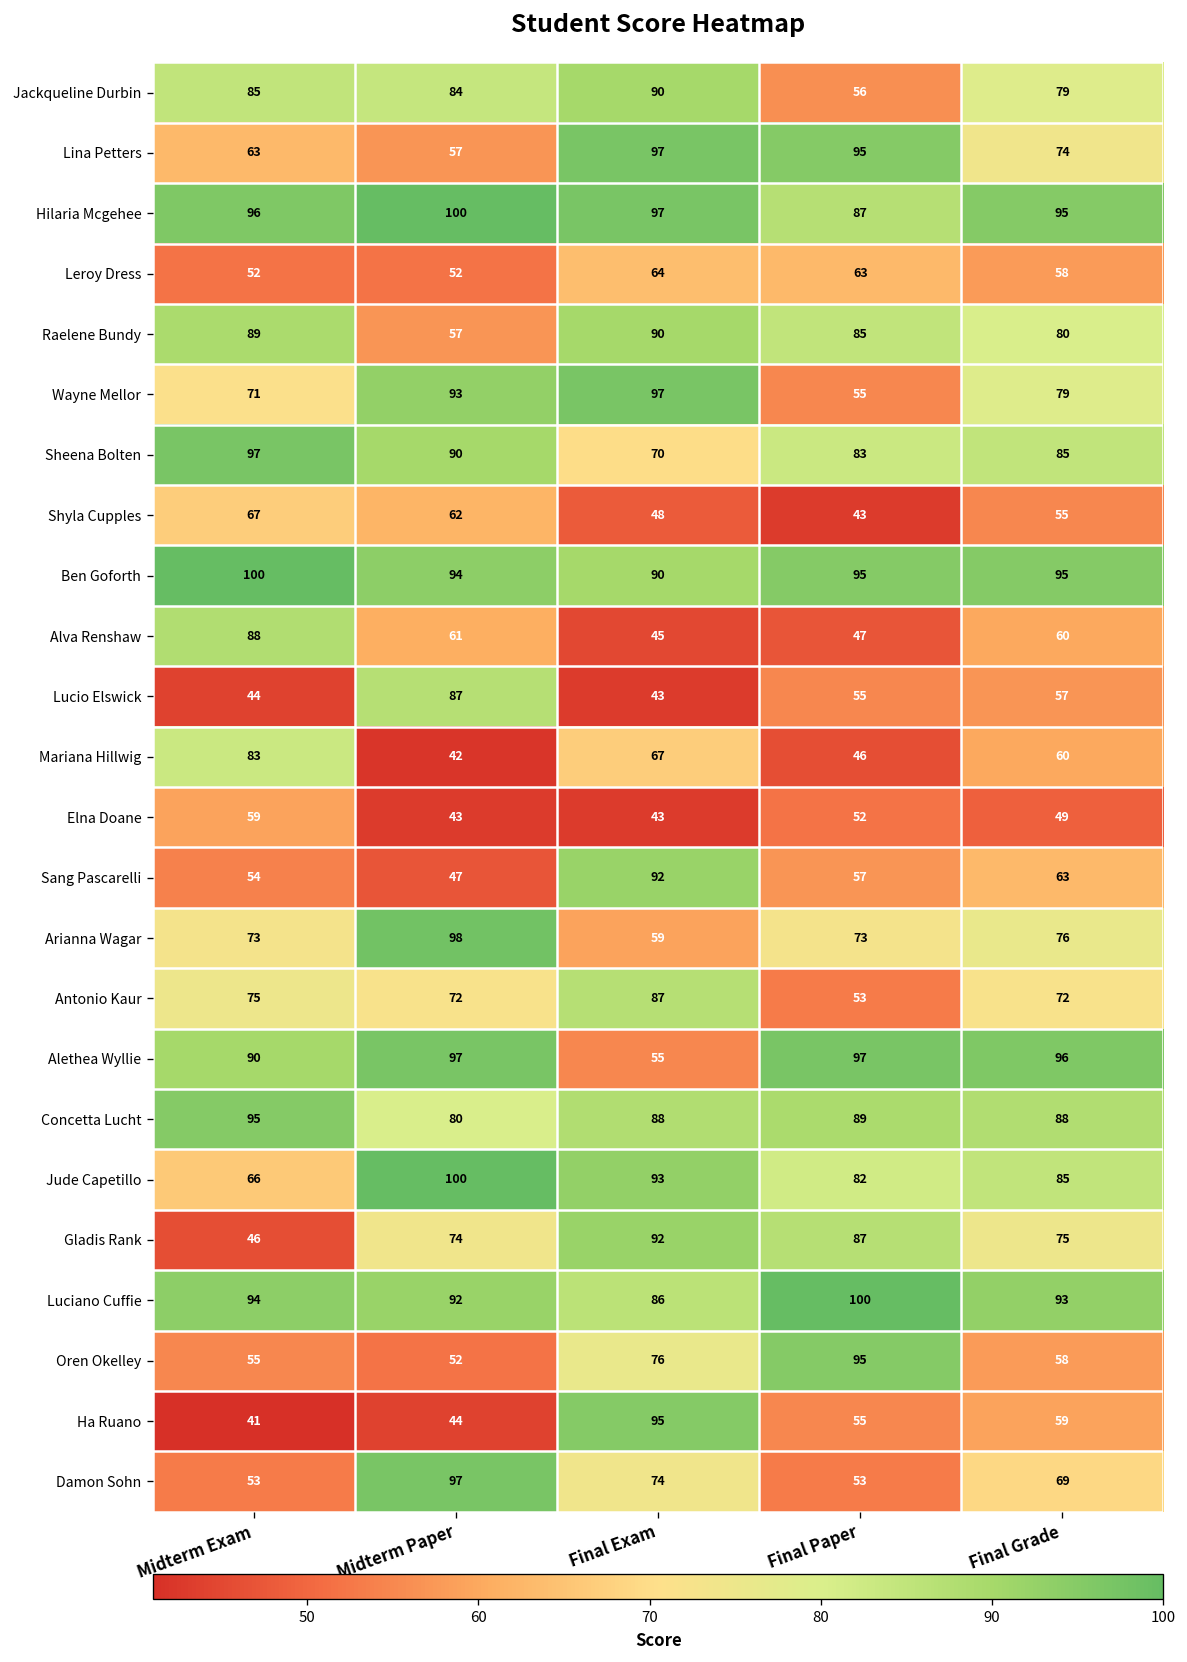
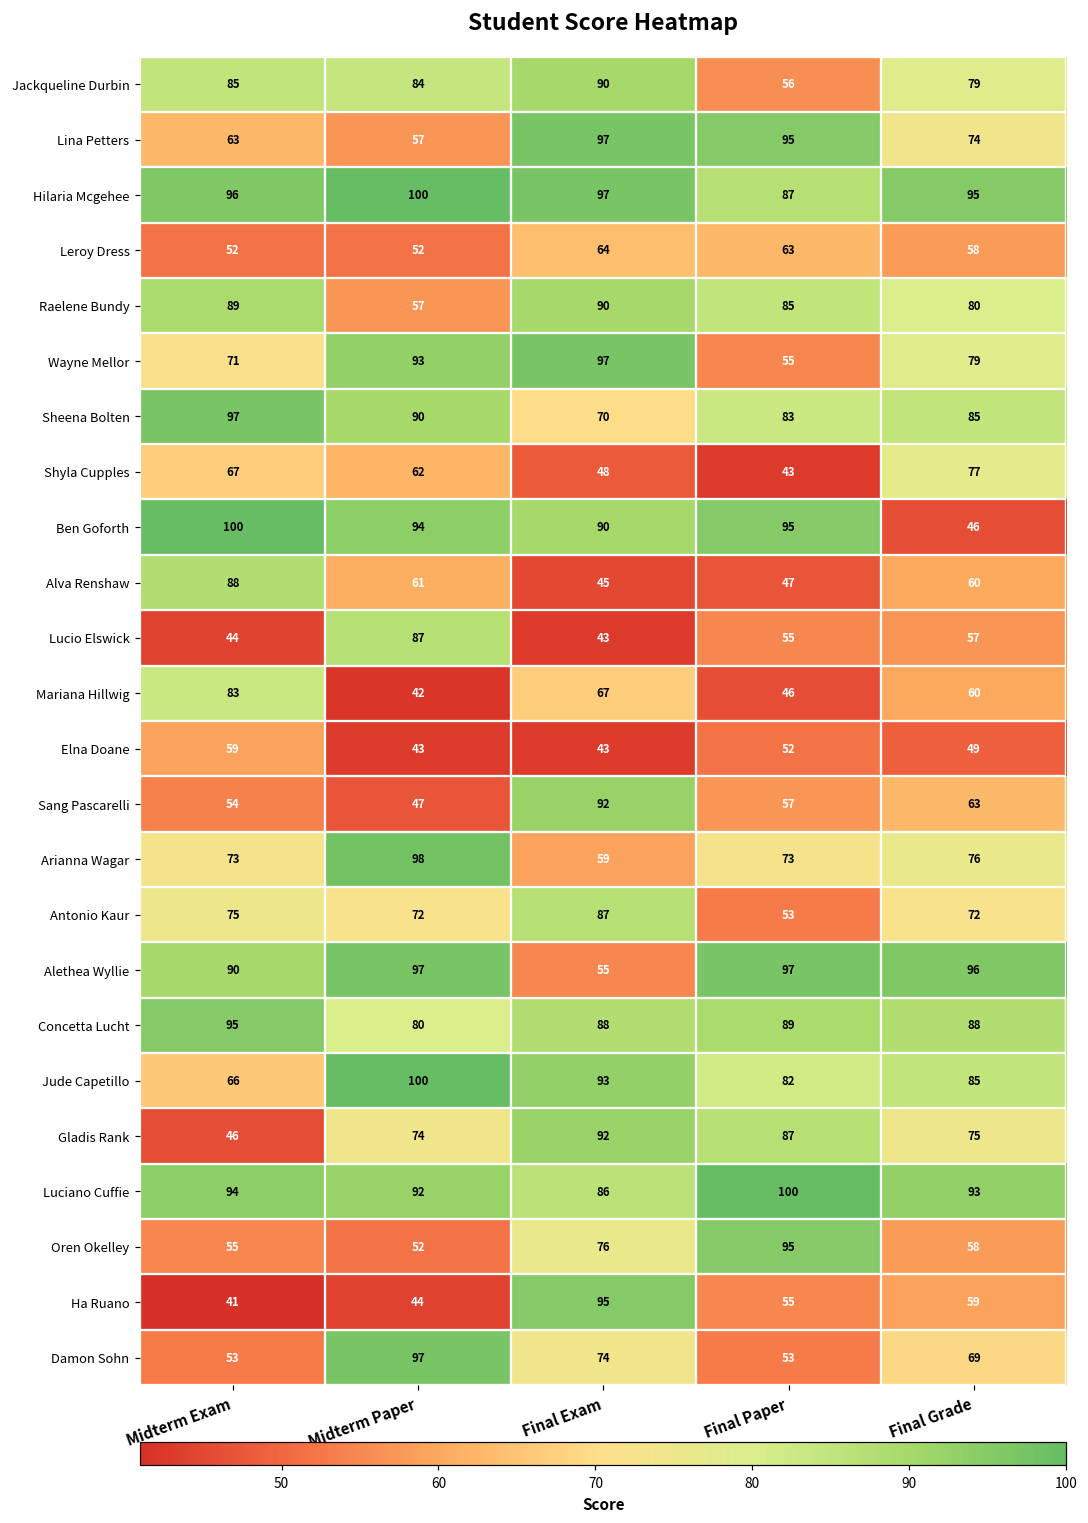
  {
    "Jackqueline Durbin": {
      "Midterm Exam": 85,
      "Midterm Paper": 84,
      "Final Exam": 90,
      "Final Paper": 56,
      "Final Grade": 79
    },
    "Lina Petters": {
      "Midterm Exam": 63,
      "Midterm Paper": 57,
      "Final Exam": 97,
      "Final Paper": 95,
      "Final Grade": 74
    },
    "Hilaria Mcgehee": {
      "Midterm Exam": 96,
      "Midterm Paper": 100,
      "Final Exam": 97,
      "Final Paper": 87,
      "Final Grade": 95
    },
    "Leroy Dress": {
      "Midterm Exam": 52,
      "Midterm Paper": 52,
      "Final Exam": 64,
      "Final Paper": 63,
      "Final Grade": 58
    },
    "Raelene Bundy": {
      "Midterm Exam": 89,
      "Midterm Paper": 57,
      "Final Exam": 90,
      "Final Paper": 85,
      "Final Grade": 80
    },
    "Wayne Mellor": {
      "Midterm Exam": 71,
      "Midterm Paper": 93,
      "Final Exam": 97,
      "Final Paper": 55,
      "Final Grade": 79
    },
    "Sheena Bolten": {
      "Midterm Exam": 97,
      "Midterm Paper": 90,
      "Final Exam": 70,
      "Final Paper": 83,
      "Final Grade": 85
    },
    "Shyla Cupples": {
      "Midterm Exam": 67,
      "Midterm Paper": 62,
      "Final Exam": 48,
      "Final Paper": 43,
-     "Final Grade": 55
+     "Final Grade": 77
    },
    "Ben Goforth": {
      "Midterm Exam": 100,
      "Midterm Paper": 94,
      "Final Exam": 90,
      "Final Paper": 95,
-     "Final Grade": 95
+     "Final Grade": 46
    },
    "Alva Renshaw": {
      "Midterm Exam": 88,
      "Midterm Paper": 61,
      "Final Exam": 45,
      "Final Paper": 47,
      "Final Grade": 60
    },
    "Lucio Elswick": {
      "Midterm Exam": 44,
      "Midterm Paper": 87,
      "Final Exam": 43,
      "Final Paper": 55,
      "Final Grade": 57
    },
    "Mariana Hillwig": {
      "Midterm Exam": 83,
      "Midterm Paper": 42,
      "Final Exam": 67,
      "Final Paper": 46,
      "Final Grade": 60
    },
    "Elna Doane": {
      "Midterm Exam": 59,
      "Midterm Paper": 43,
      "Final Exam": 43,
      "Final Paper": 52,
      "Final Grade": 49
    },
    "Sang Pascarelli": {
      "Midterm Exam": 54,
      "Midterm Paper": 47,
      "Final Exam": 92,
      "Final Paper": 57,
      "Final Grade": 63
    },
    "Arianna Wagar": {
      "Midterm Exam": 73,
      "Midterm Paper": 98,
      "Final Exam": 59,
      "Final Paper": 73,
      "Final Grade": 76
    },
    "Antonio Kaur": {
      "Midterm Exam": 75,
      "Midterm Paper": 72,
      "Final Exam": 87,
      "Final Paper": 53,
      "Final Grade": 72
    },
    "Alethea Wyllie": {
      "Midterm Exam": 90,
      "Midterm Paper": 97,
      "Final Exam": 55,
      "Final Paper": 97,
      "Final Grade": 96
    },
    "Concetta Lucht": {
      "Midterm Exam": 95,
      "Midterm Paper": 80,
      "Final Exam": 88,
      "Final Paper": 89,
      "Final Grade": 88
    },
    "Jude Capetillo": {
      "Midterm Exam": 66,
      "Midterm Paper": 100,
      "Final Exam": 93,
      "Final Paper": 82,
      "Final Grade": 85
    },
    "Gladis Rank": {
      "Midterm Exam": 46,
      "Midterm Paper": 74,
      "Final Exam": 92,
      "Final Paper": 87,
      "Final Grade": 75
    },
    "Luciano Cuffie": {
      "Midterm Exam": 94,
      "Midterm Paper": 92,
      "Final Exam": 86,
      "Final Paper": 100,
      "Final Grade": 93
    },
    "Oren Okelley": {
      "Midterm Exam": 55,
      "Midterm Paper": 52,
      "Final Exam": 76,
      "Final Paper": 95,
      "Final Grade": 58
    },
    "Ha Ruano": {
      "Midterm Exam": 41,
      "Midterm Paper": 44,
      "Final Exam": 95,
      "Final Paper": 55,
      "Final Grade": 59
    },
    "Damon Sohn": {
      "Midterm Exam": 53,
      "Midterm Paper": 97,
      "Final Exam": 74,
      "Final Paper": 53,
      "Final Grade": 69
    }
  }
